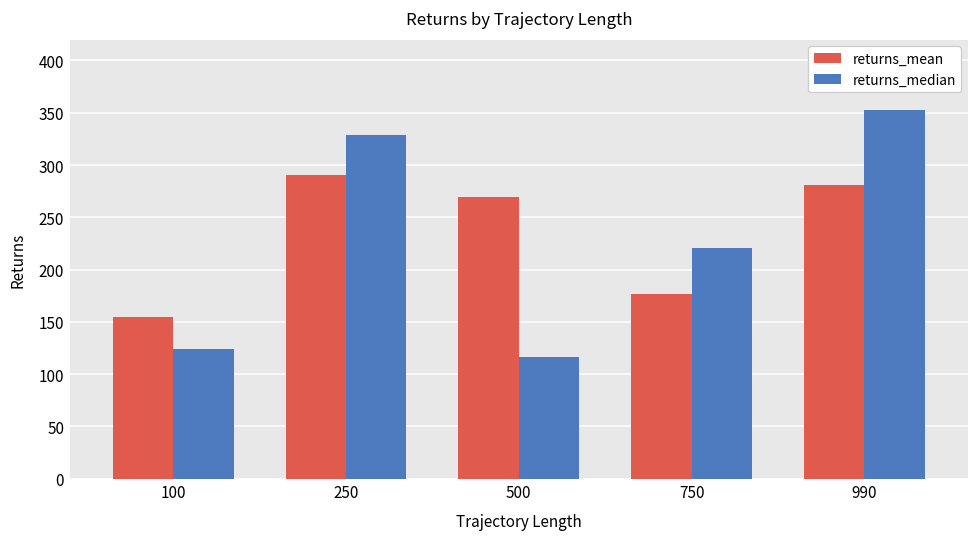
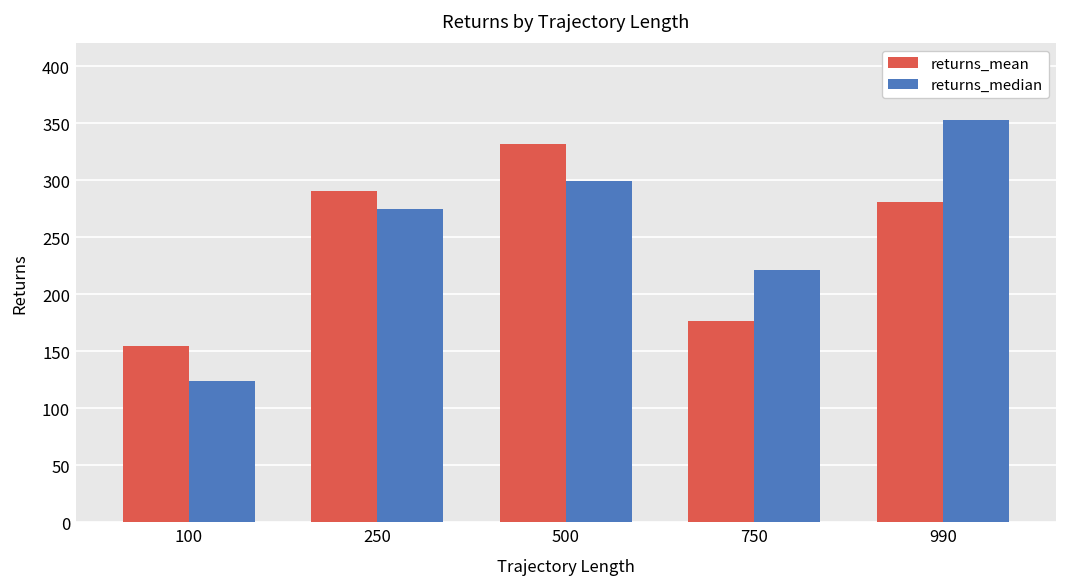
  {
    "returns_mean": {
      "100": 150,
      "250": 290,
-     "500": 270,
+     "500": 330,
      "750": 180,
      "990": 280
    },
    "returns_median": {
      "100": 120,
-     "250": 330,
-     "500": 120,
+     "250": 270,
+     "500": 300,
      "750": 220,
      "990": 350
    }
  }
